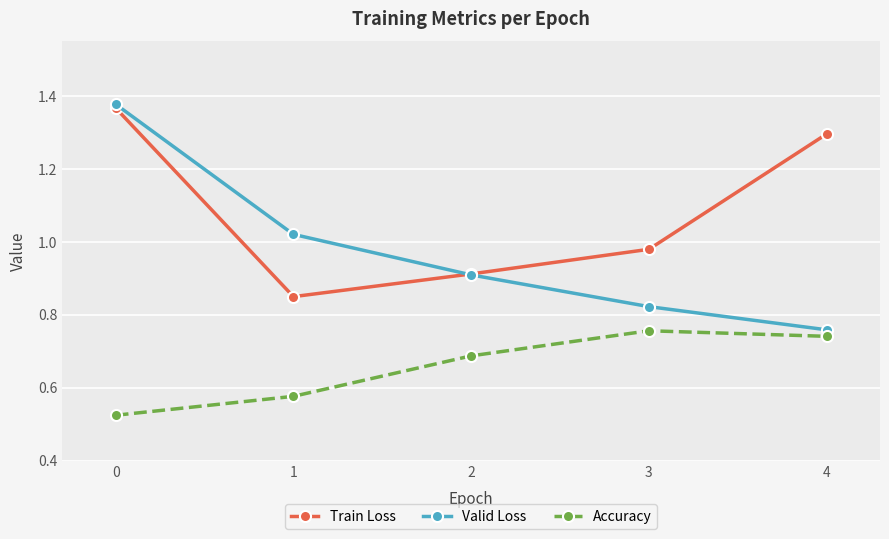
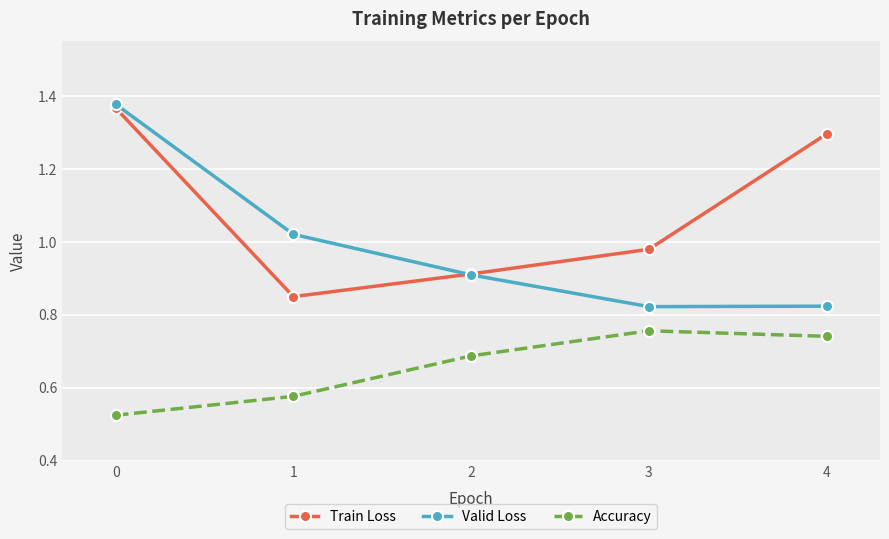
  {
    "Train Loss": {
      "0": 1.37,
      "1": 0.85,
      "3": 0.98,
      "4": 1.30
    },
    "Valid Loss": {
      "0": 1.38,
      "1": 1.02,
      "3": 0.82,
-     "4": 0.76
+     "4": 0.82
    },
    "Accuracy": {
      "0": 0.52,
      "1": 0.58,
      "2": 0.69,
      "3": 0.76,
      "4": 0.74
    }
  }
